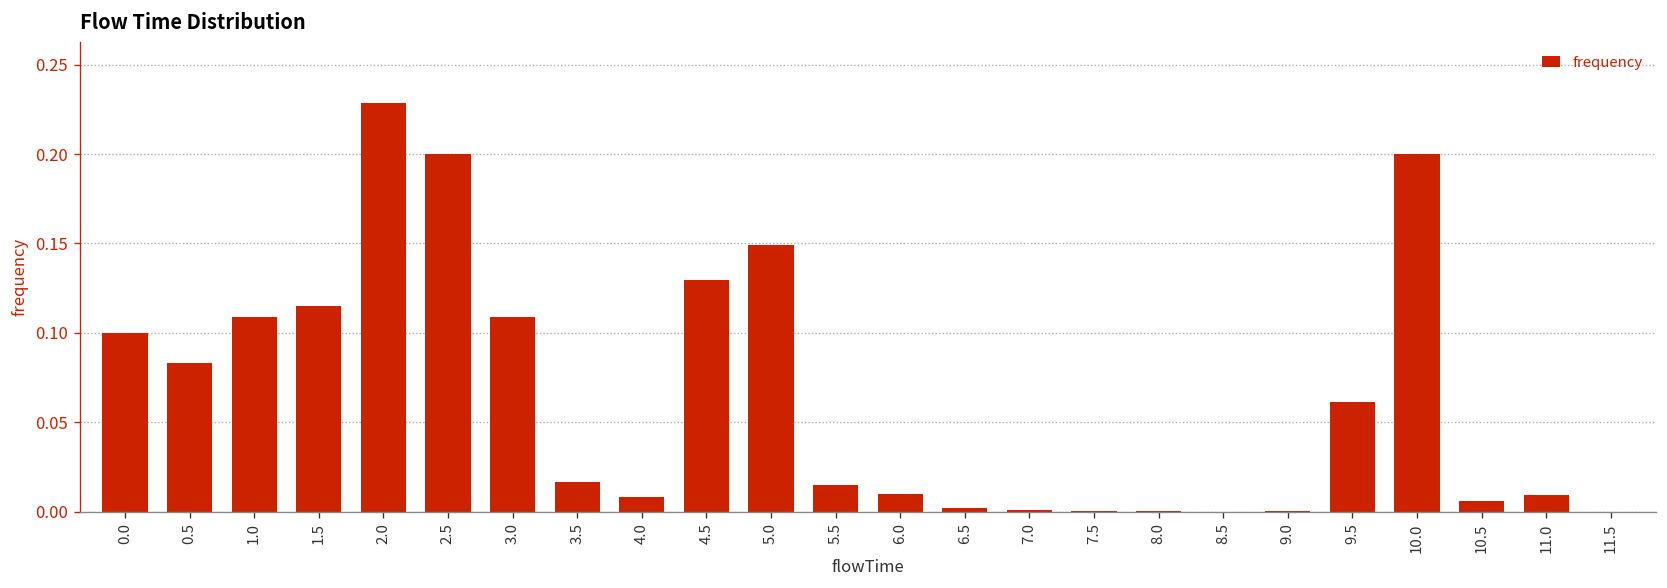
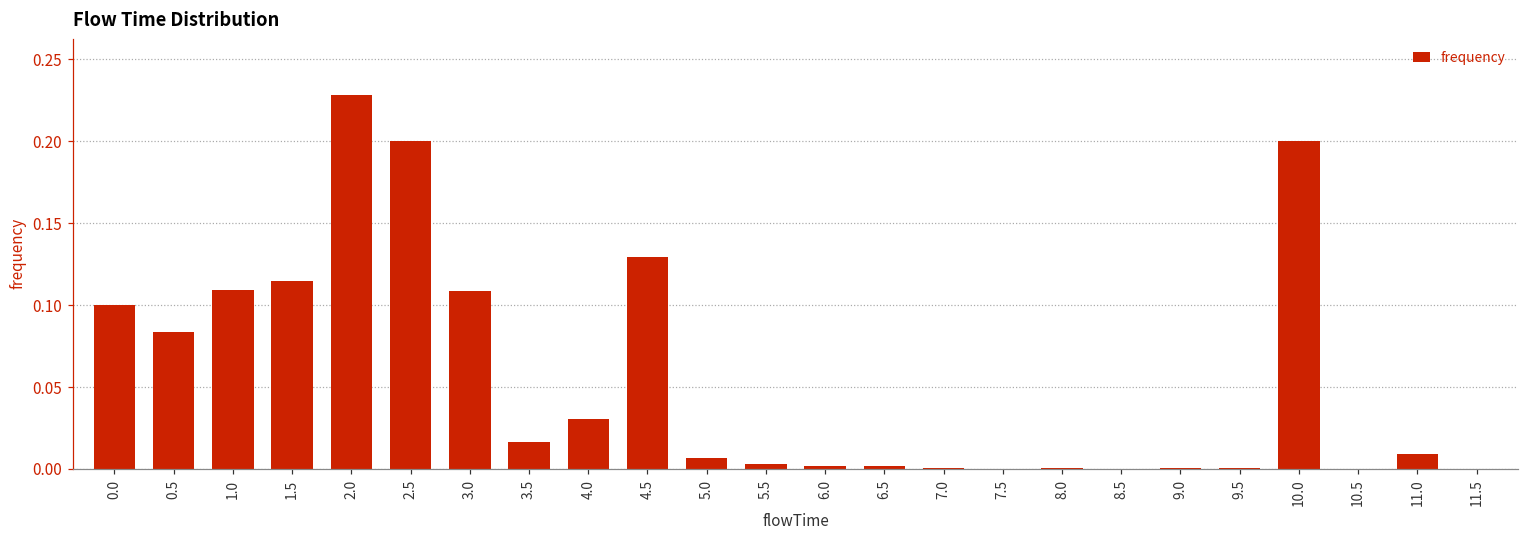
  {
    "0.0": 0.100,
    "0.5": 0.083,
    "1.0": 0.109,
    "1.5": 0.115,
    "2.0": 0.228,
    "2.5": 0.200,
    "3.0": 0.109,
    "3.5": 0.016,
-   "4.0": 0.008,
+   "4.0": 0.031,
    "4.5": 0.129,
-   "5.0": 0.149,
-   "5.5": 0.015,
-   "6.0": 0.010,
+   "5.0": 0.006,
+   "5.5": 0.003,
+   "6.0": 0.002,
    "6.5": 0.002,
    "8.5": 0.000,
-   "9.5": 0.061,
+   "9.5": 0.000,
    "10.0": 0.200,
-   "10.5": 0.006,
+   "10.5": 0.000,
    "11.0": 0.009,
    "11.5": 0.000
  }
